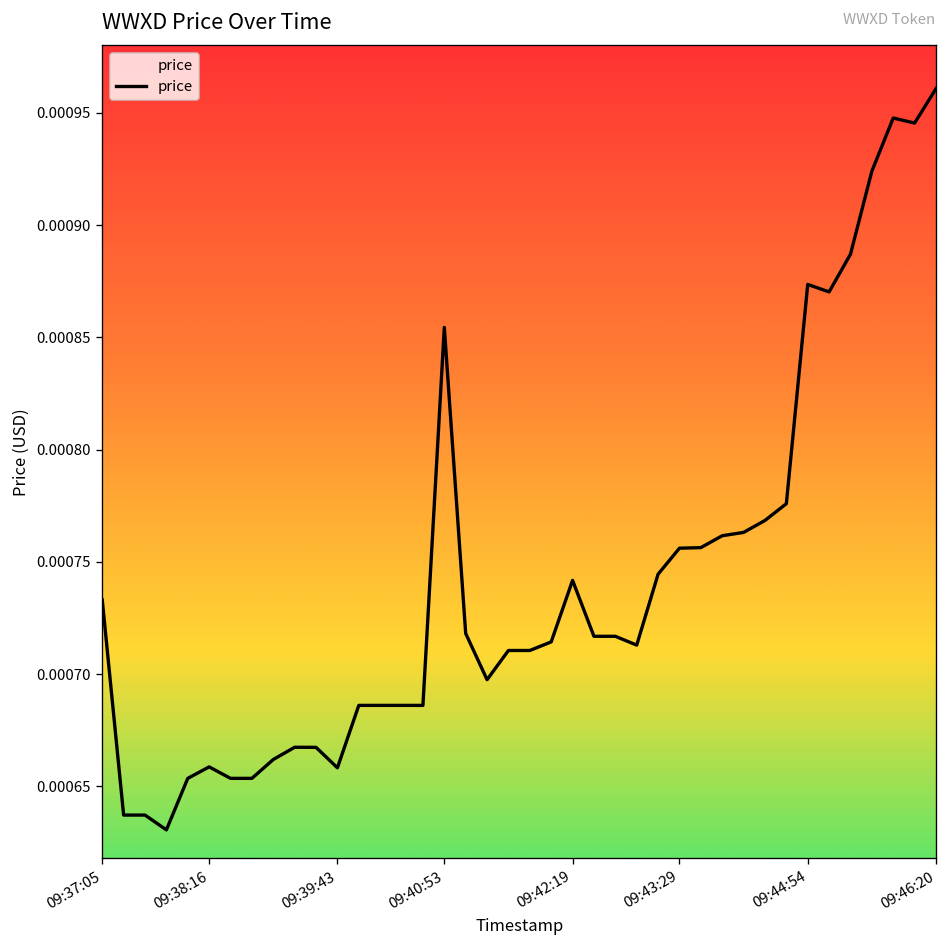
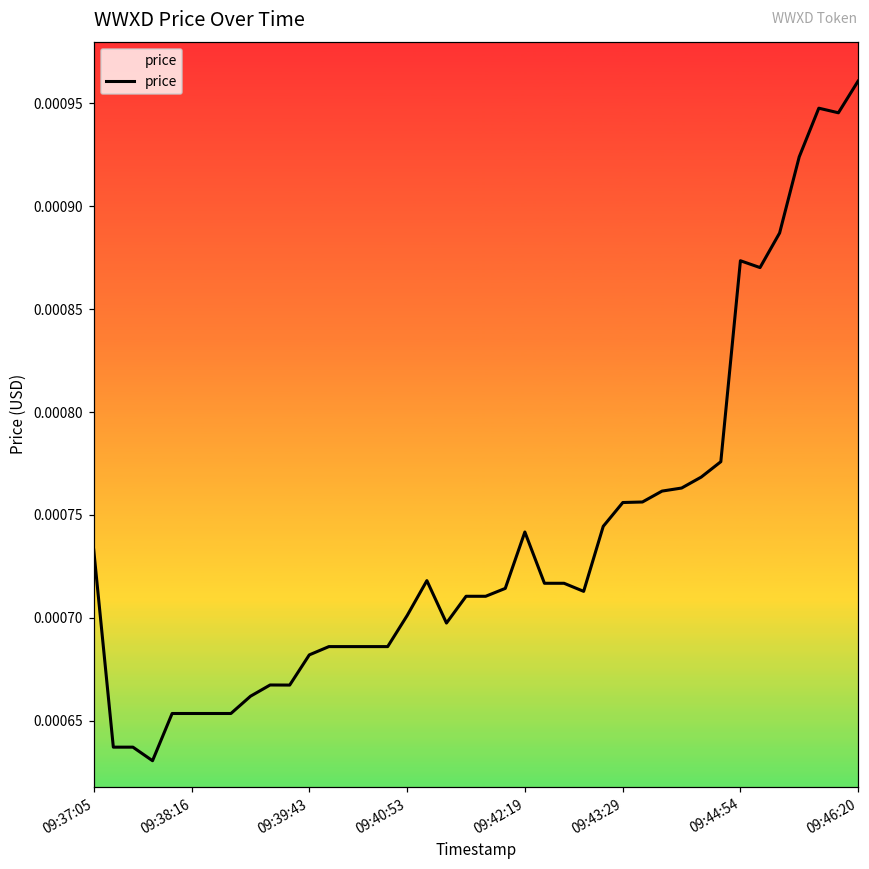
  {
    "09:37:05": 0.000733,
-   "09:38:16": 0.000659,
-   "09:39:43": 0.000658,
-   "09:40:53": 0.000854,
+   "09:38:16": 0.000654,
+   "09:39:43": 0.000682,
+   "09:40:53": 0.000701,
    "09:42:19": 0.000742,
    "09:43:29": 0.000756,
    "09:44:54": 0.000874,
    "09:46:20": 0.000961
  }
